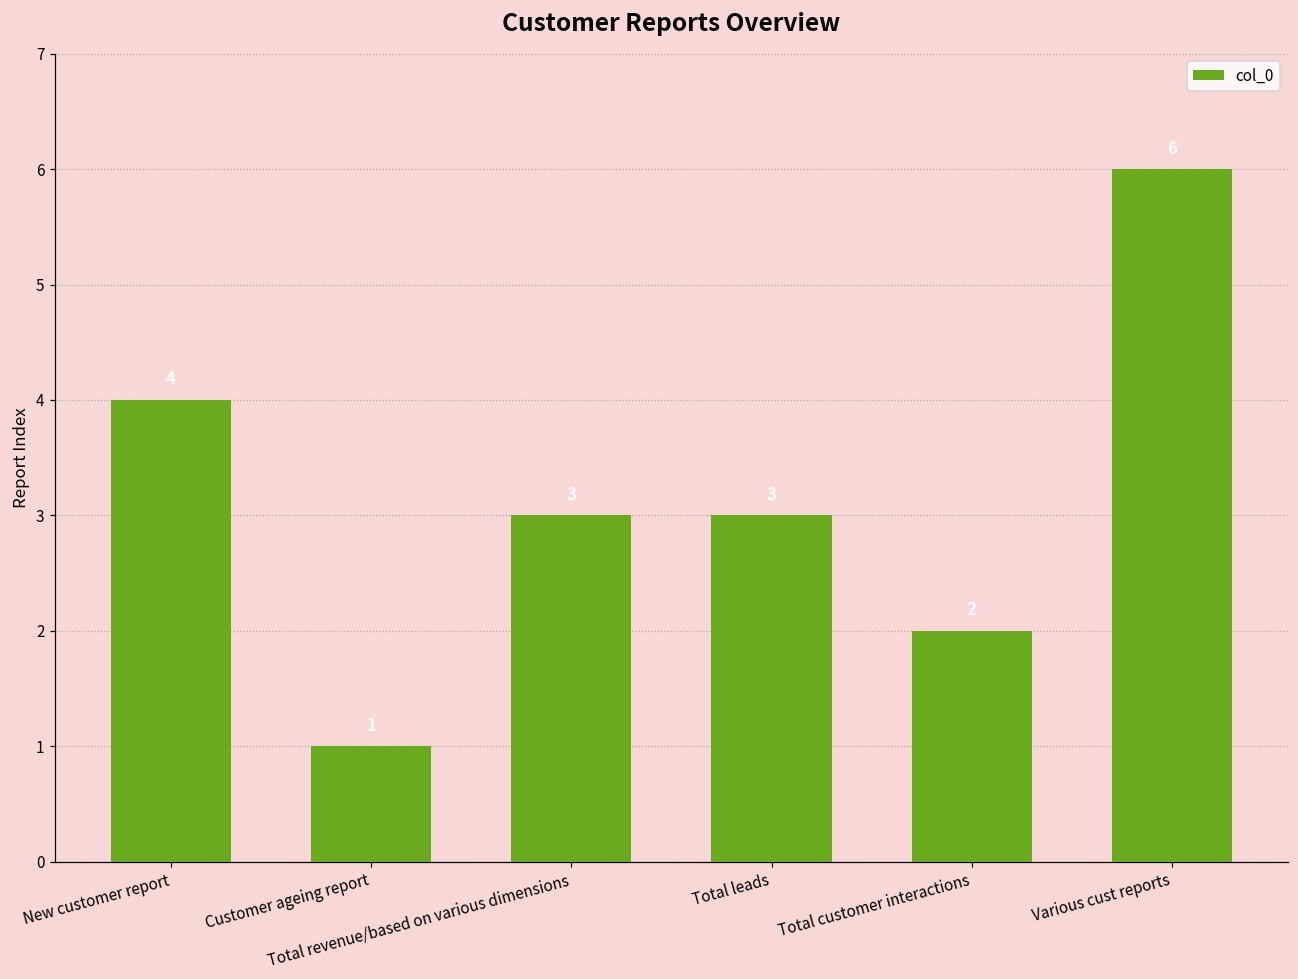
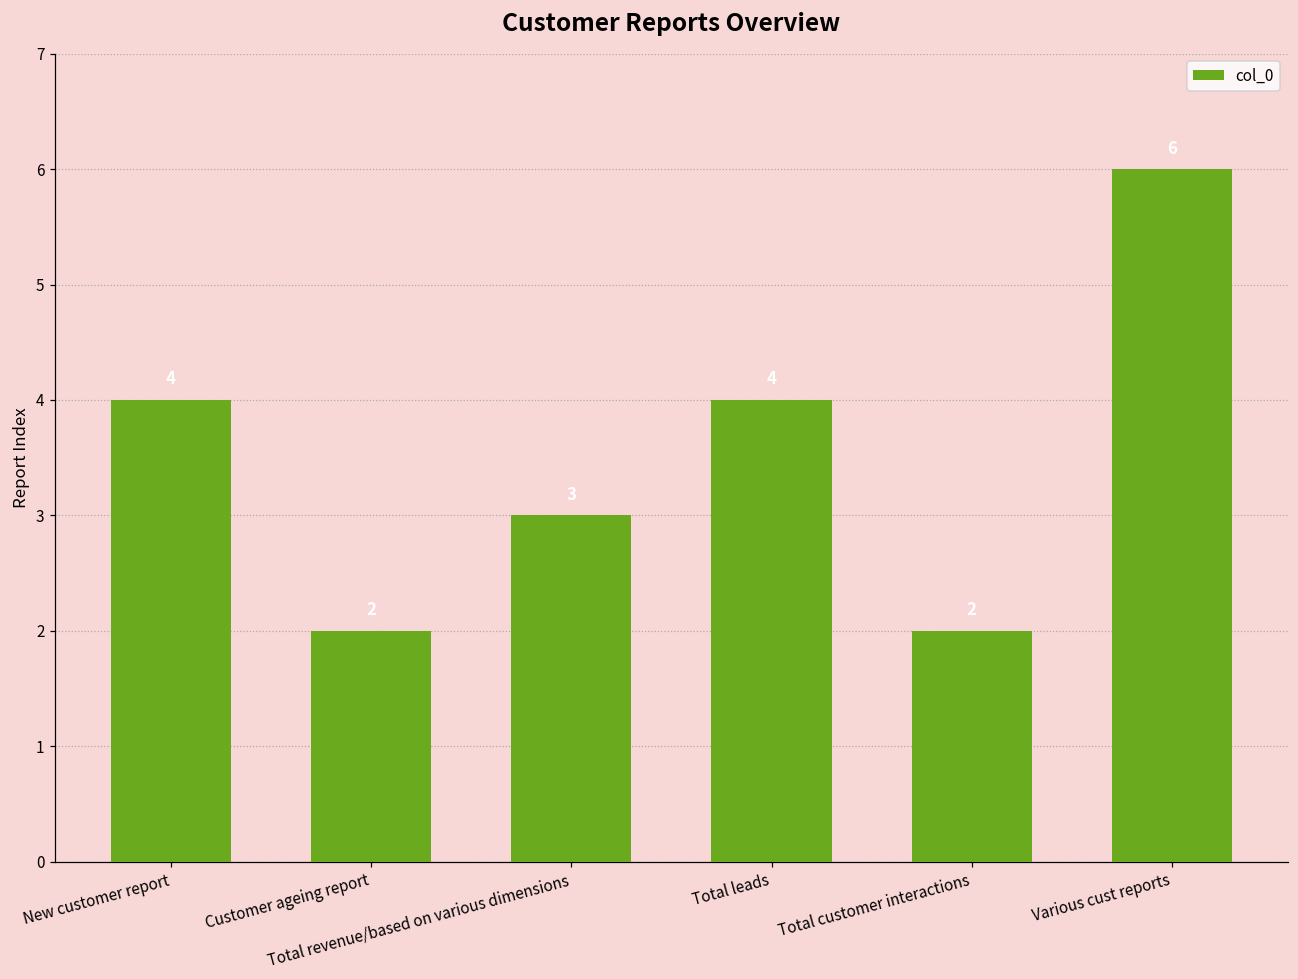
  {
    "New customer report": 4,
-   "Customer ageing report": 1,
+   "Customer ageing report": 2,
    "Total revenue/based on various dimensions": 3,
-   "Total leads": 3,
+   "Total leads": 4,
    "Total customer interactions": 2,
    "Various cust reports": 6
  }
